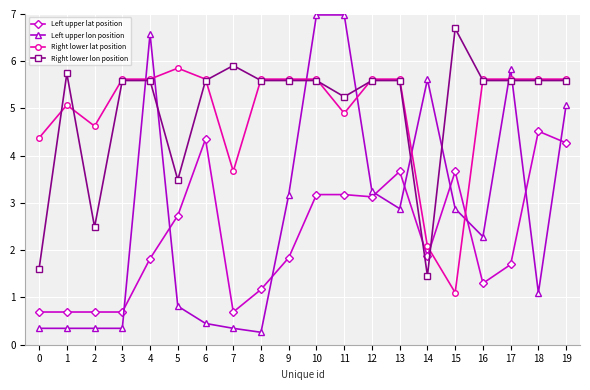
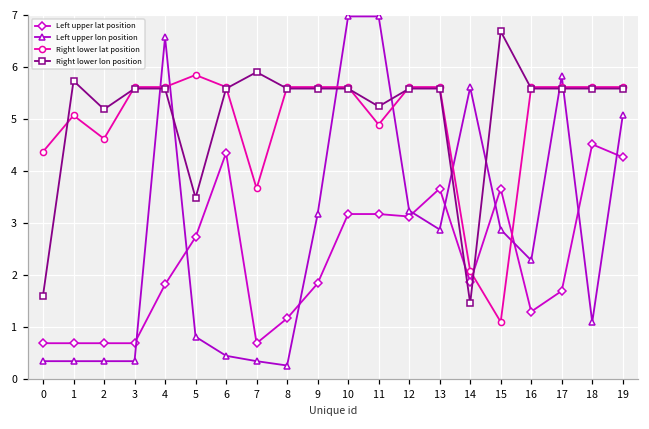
  {
    "Right lower lon position": {
      "0": 1.6,
      "1": 5.7,
-     "2": 2.5,
+     "2": 5.2,
      "5": 3.5,
      "7": 5.9,
      "11": 5.2,
      "14": 1.5,
      "15": 6.7
    }
  }
